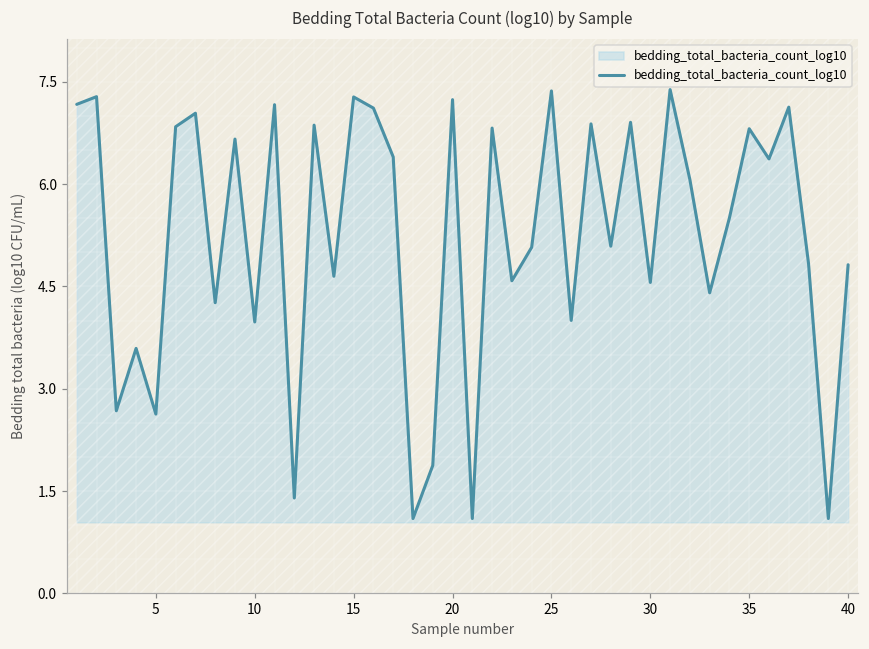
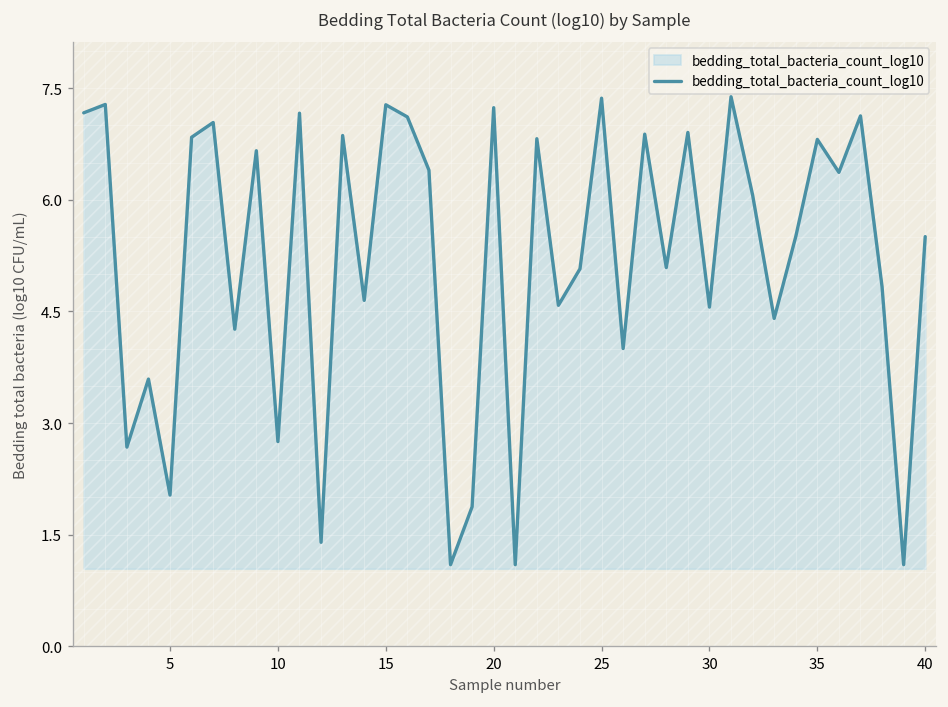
  {
-   "5": 2.6,
-   "10": 4.0,
+   "5": 2.0,
+   "10": 2.8,
    "15": 7.3,
    "20": 7.2,
    "25": 7.4,
    "30": 4.6,
    "35": 6.8,
-   "40": 4.8
+   "40": 5.5
  }
